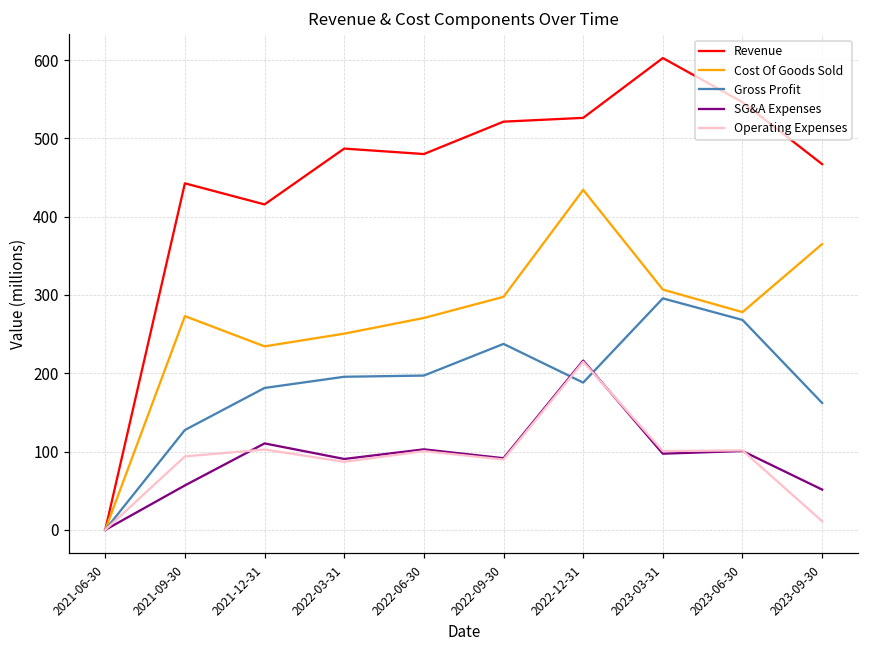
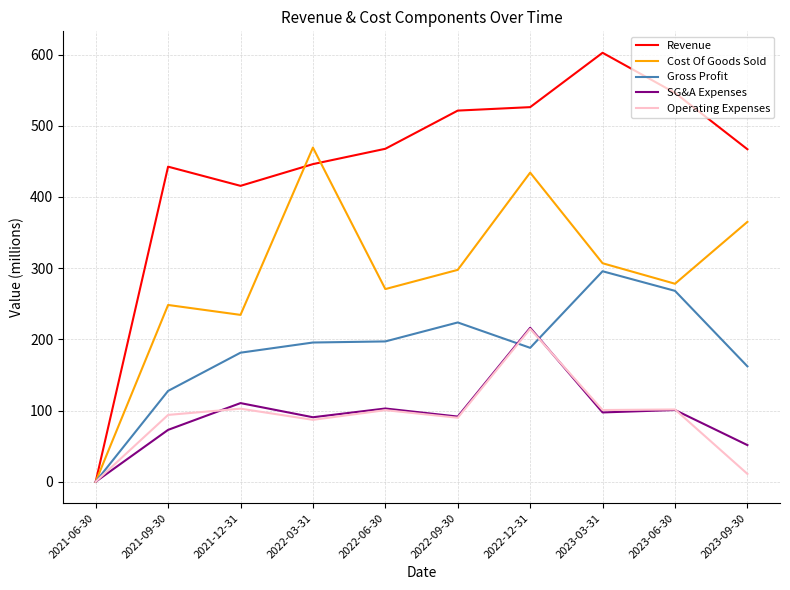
  {
    "Revenue": {
      "2021-09-30": 440,
      "2021-12-31": 420,
-     "2022-03-31": 490,
-     "2022-06-30": 480,
+     "2022-03-31": 450,
+     "2022-06-30": 470,
      "2022-09-30": 520,
      "2022-12-31": 530,
      "2023-03-31": 600,
      "2023-09-30": 470
    },
    "Cost Of Goods Sold": {
-     "2021-09-30": 270,
+     "2021-09-30": 250,
      "2021-12-31": 230,
-     "2022-03-31": 250,
+     "2022-03-31": 470,
      "2022-06-30": 270,
      "2022-09-30": 300,
      "2022-12-31": 430,
      "2023-03-31": 310,
      "2023-06-30": 280,
      "2023-09-30": 370
    },
    "Gross Profit": {
      "2021-09-30": 130,
      "2021-12-31": 180,
      "2022-03-31": 200,
      "2022-06-30": 200,
-     "2022-09-30": 240,
+     "2022-09-30": 220,
      "2022-12-31": 190,
      "2023-03-31": 300,
      "2023-06-30": 270,
      "2023-09-30": 160
    },
    "SG&A Expenses": {
-     "2021-09-30": 60,
+     "2021-09-30": 70,
      "2021-12-31": 110,
      "2023-09-30": 50
    },
    "Operating Expenses": {
      "2021-09-30": 90,
      "2021-12-31": 100,
      "2023-09-30": 10
    }
  }
